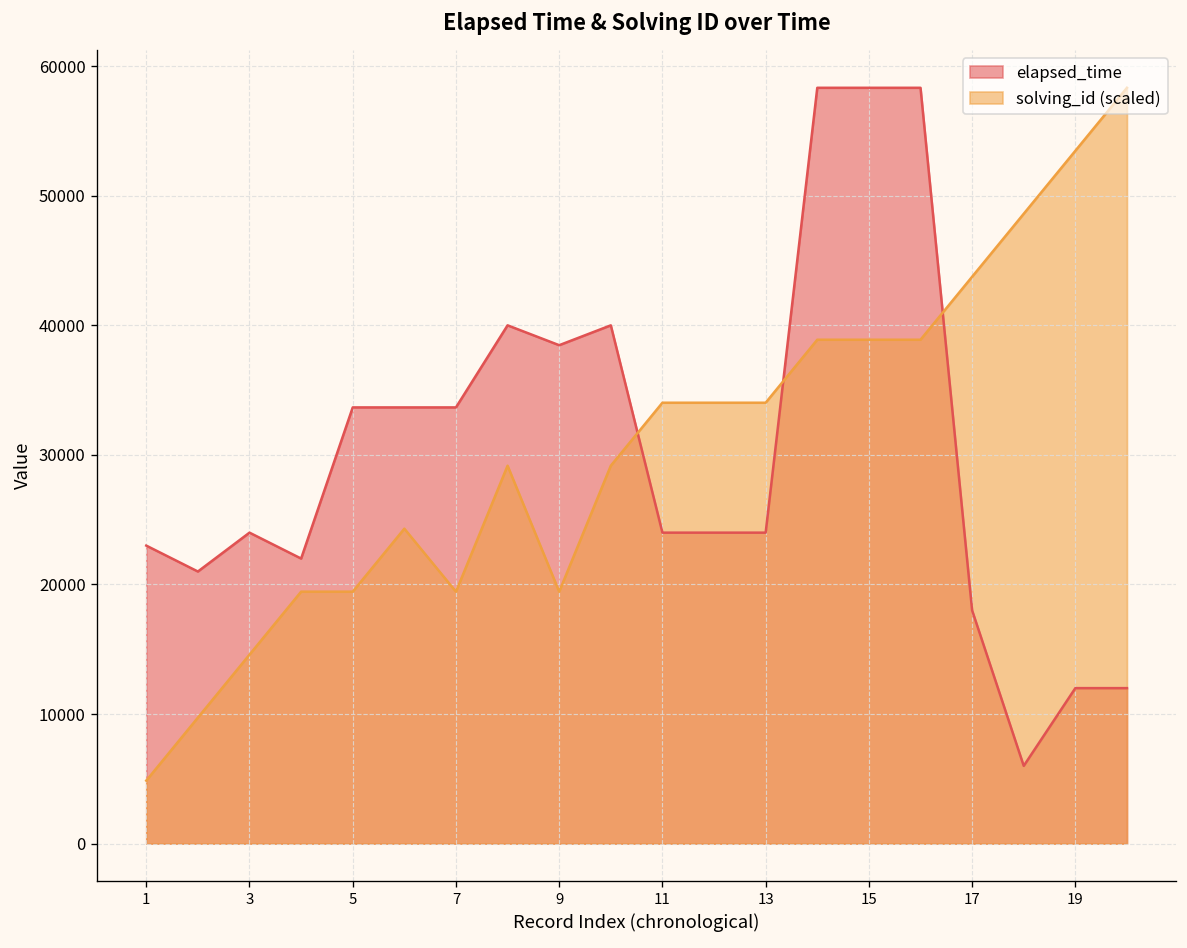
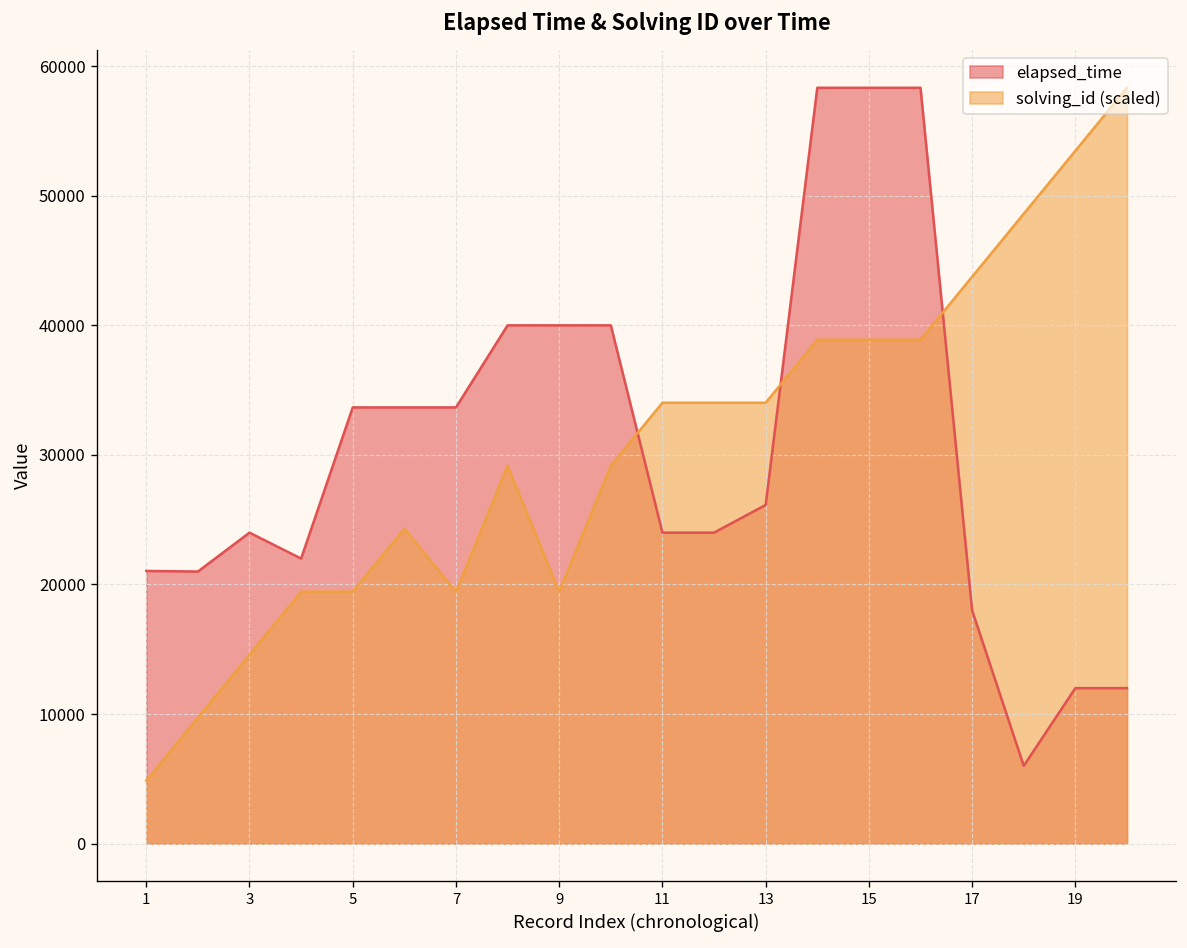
  {
    "elapsed_time": {
-     "1": 23000,
+     "1": 21000,
      "3": 24000,
      "5": 33700,
      "7": 33700,
-     "9": 38500,
+     "9": 40000,
      "11": 24000,
-     "13": 24000,
+     "13": 26100,
      "15": 58300,
      "17": 18000,
      "19": 12000
    },
    "solving_id (scaled)": {
      "1": 4900,
      "3": 14600,
      "5": 19400,
      "7": 19400,
      "9": 19400,
      "11": 34000,
      "13": 34000,
      "15": 38900,
      "17": 43700,
      "19": 53500
    }
  }
